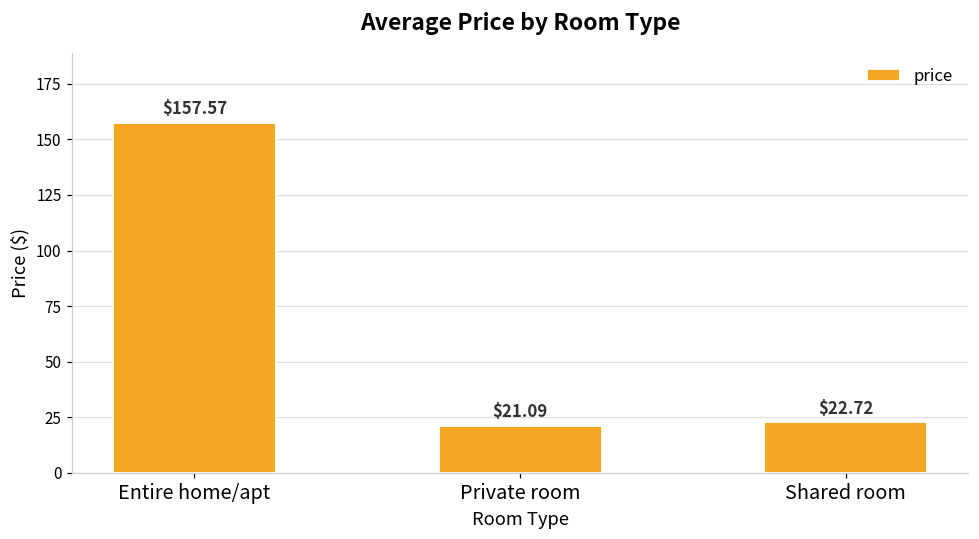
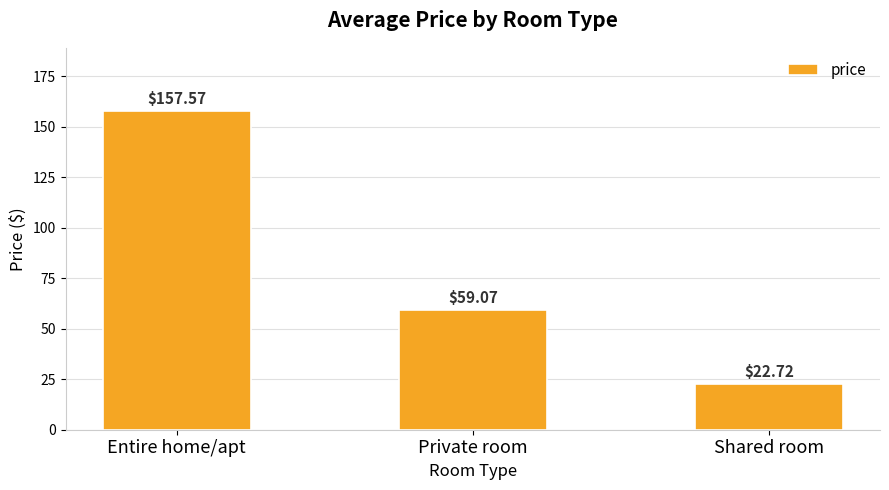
  {
    "Entire home/apt": "$157.57",
-   "Private room": "$21.09",
+   "Private room": "$59.07",
    "Shared room": "$22.72"
  }
